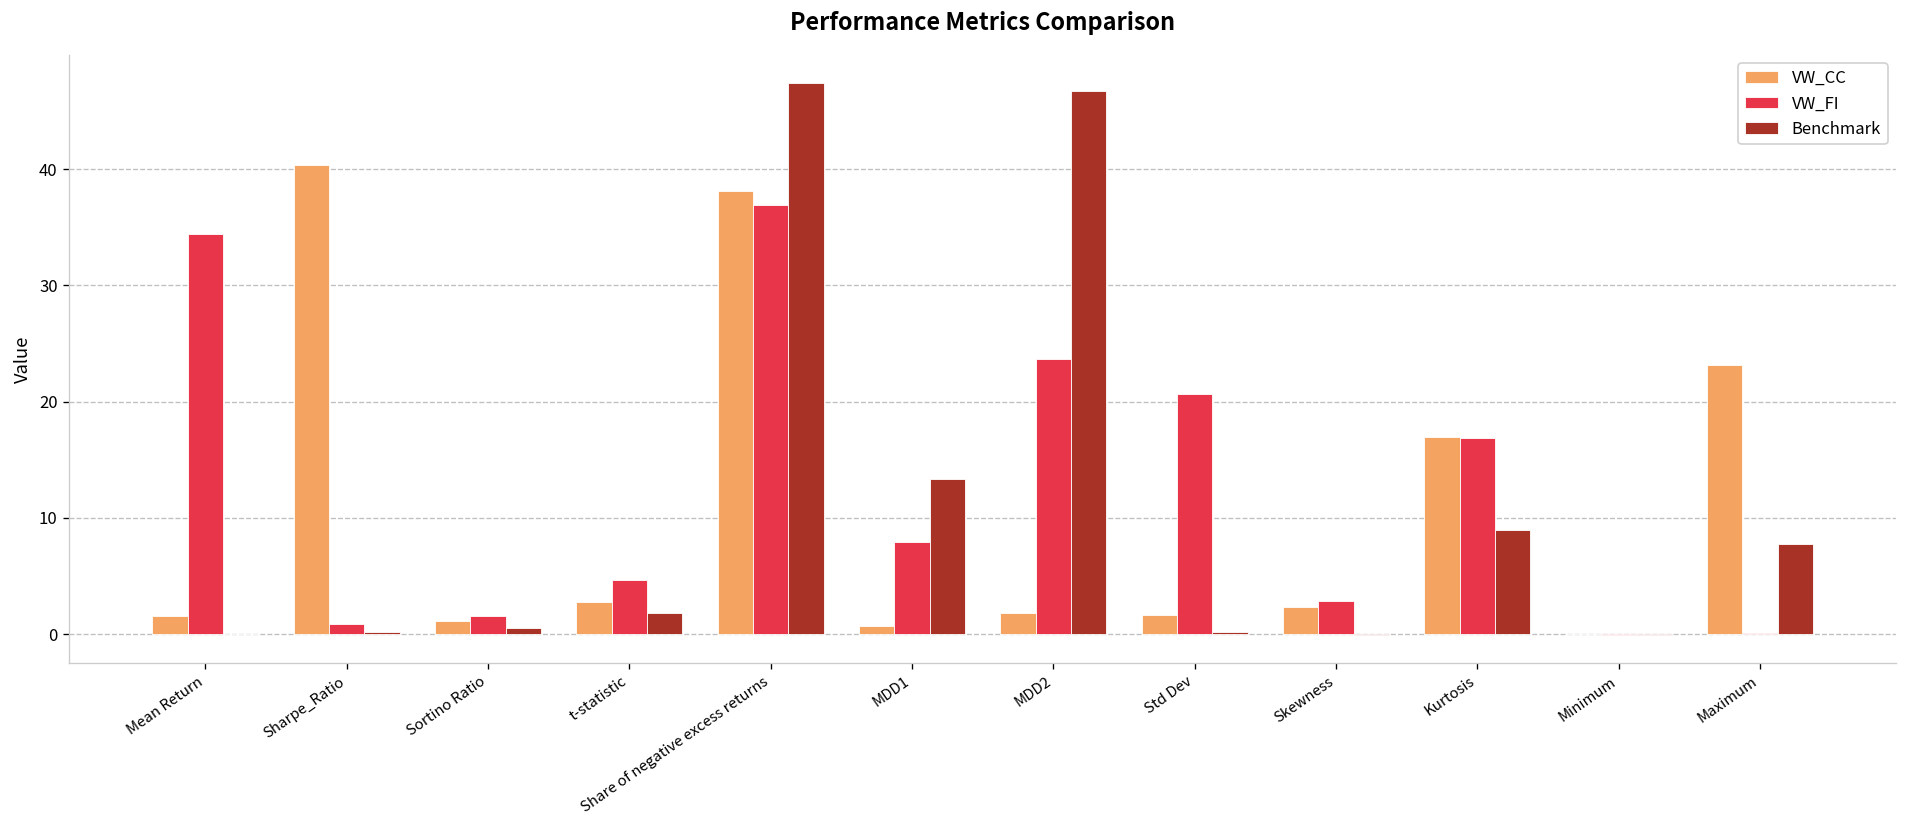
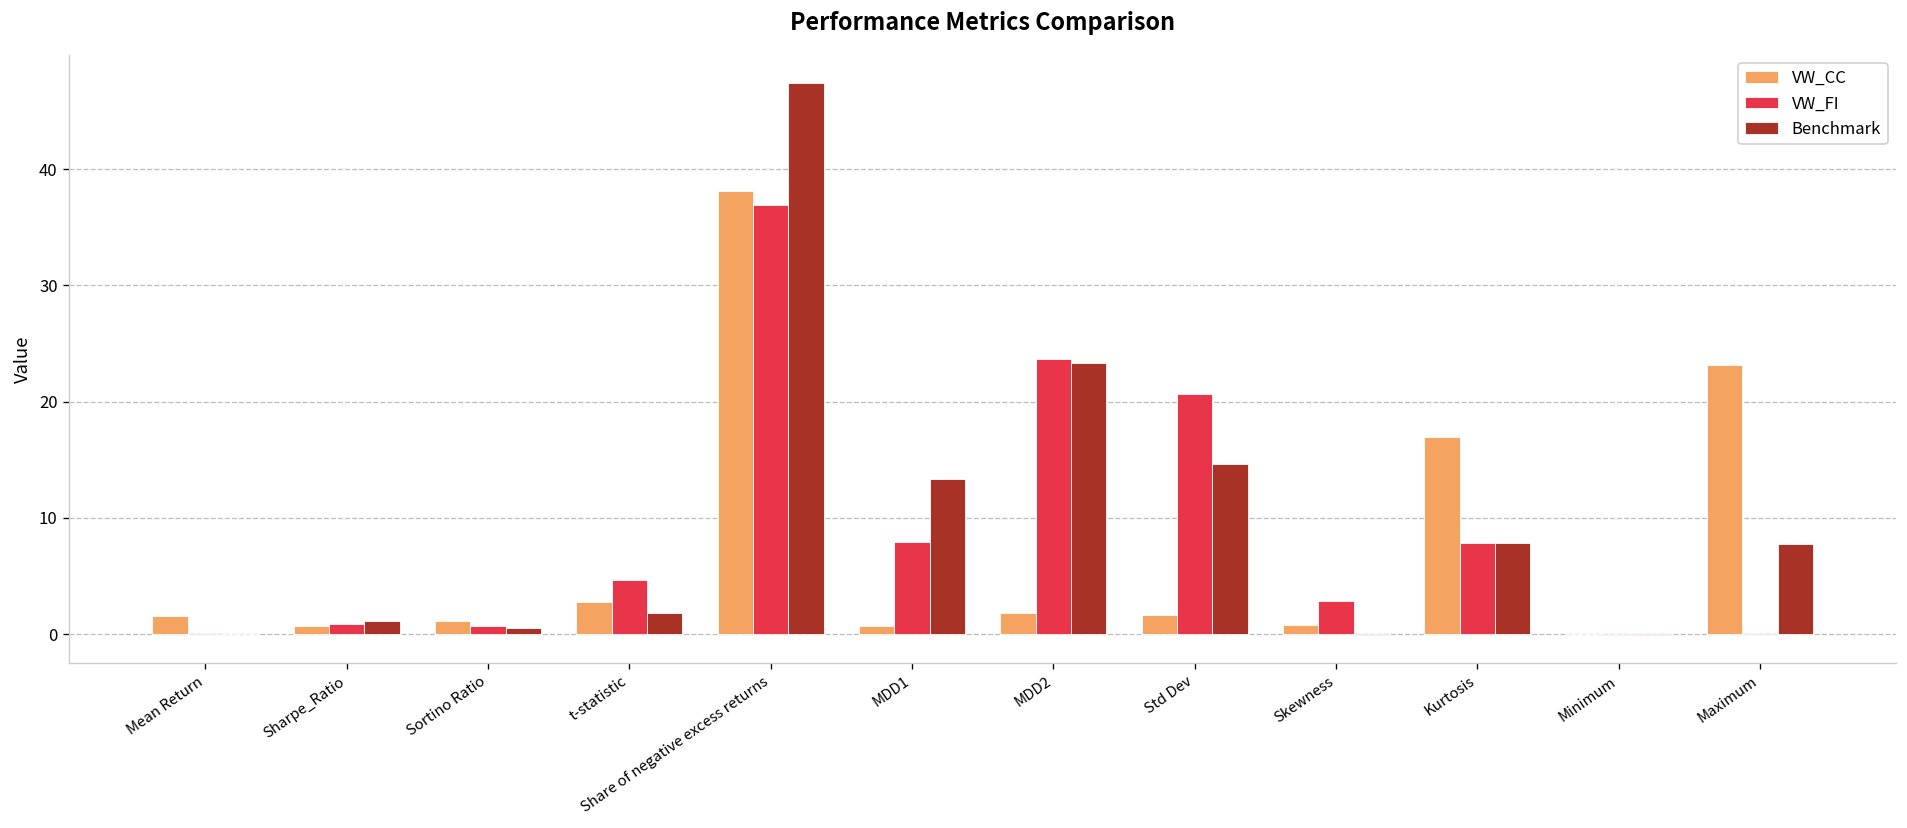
  {
    "VW_CC": {
      "Mean Return": 2,
-     "Sharpe_Ratio": 40,
+     "Sharpe_Ratio": 1,
      "Sortino Ratio": 1,
      "t-statistic": 3,
      "Share of negative excess returns": 38,
      "MDD1": 1,
      "MDD2": 2,
      "Std Dev": 2,
-     "Skewness": 2,
+     "Skewness": 1,
      "Kurtosis": 17,
      "Maximum": 23
    },
    "VW_FI": {
-     "Mean Return": 34,
+     "Mean Return": 0,
      "Sharpe_Ratio": 1,
-     "Sortino Ratio": 2,
+     "Sortino Ratio": 1,
      "t-statistic": 5,
      "Share of negative excess returns": 37,
      "MDD1": 8,
      "MDD2": 24,
      "Std Dev": 21,
      "Skewness": 3,
-     "Kurtosis": 17
+     "Kurtosis": 8
    },
    "Benchmark": {
-     "Sharpe_Ratio": 0,
+     "Sharpe_Ratio": 1,
      "Sortino Ratio": 1,
      "t-statistic": 2,
      "Share of negative excess returns": 47,
      "MDD1": 13,
-     "MDD2": 47,
-     "Std Dev": 0,
-     "Kurtosis": 9,
+     "MDD2": 23,
+     "Std Dev": 15,
+     "Kurtosis": 8,
      "Maximum": 8
    }
  }
